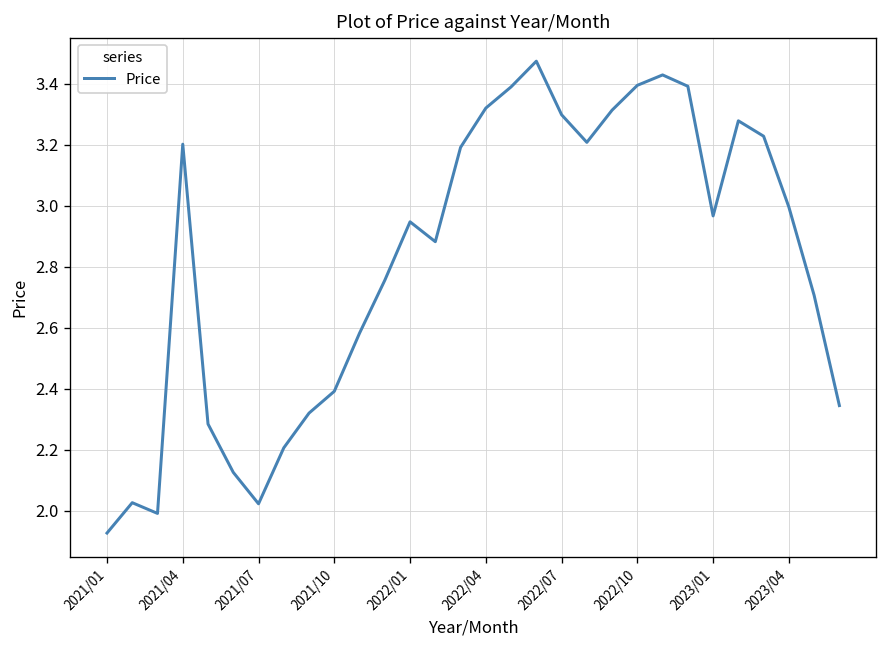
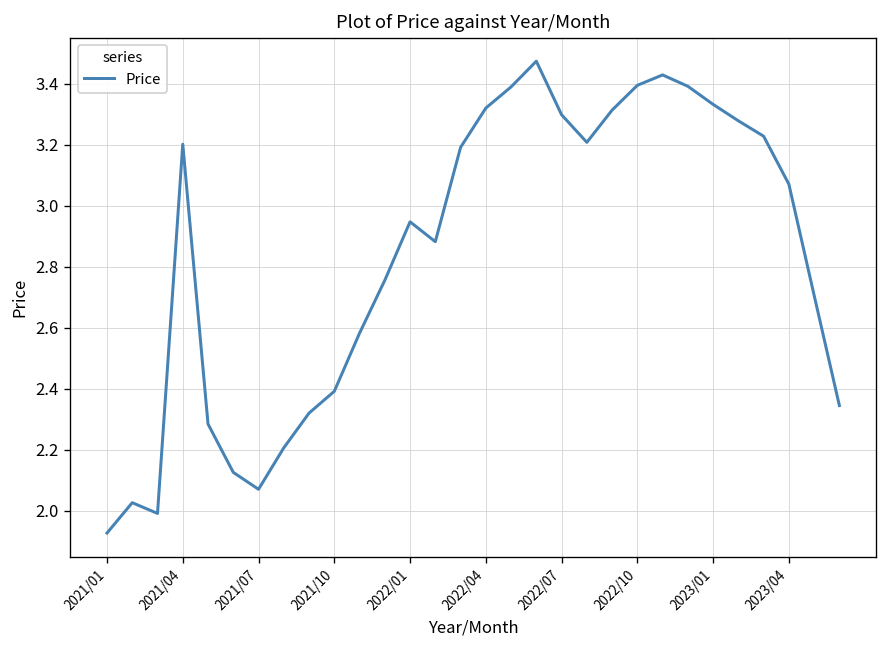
  {
    "2021/01": 1.93,
    "2021/04": 3.20,
-   "2021/07": 2.02,
+   "2021/07": 2.07,
    "2021/10": 2.39,
    "2022/01": 2.95,
    "2022/04": 3.32,
    "2022/07": 3.30,
    "2022/10": 3.40,
-   "2023/01": 2.97,
-   "2023/04": 3.00
+   "2023/01": 3.33,
+   "2023/04": 3.07
  }
